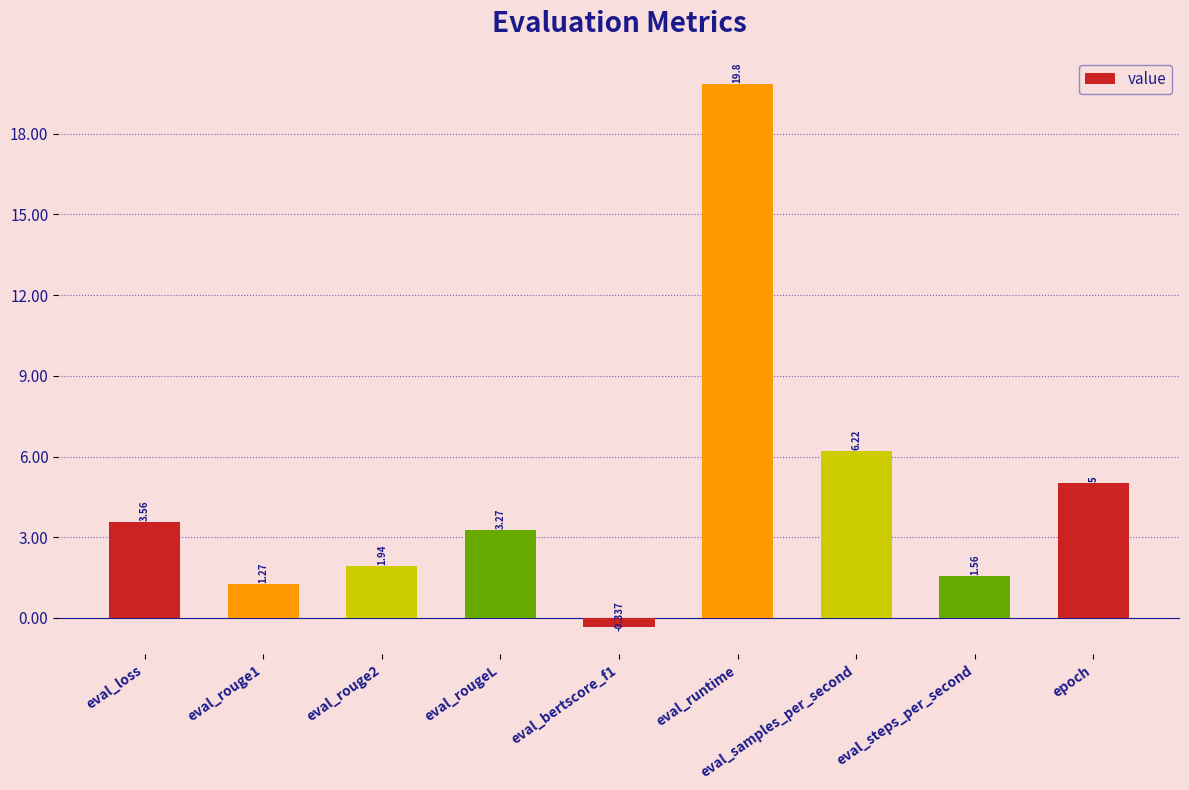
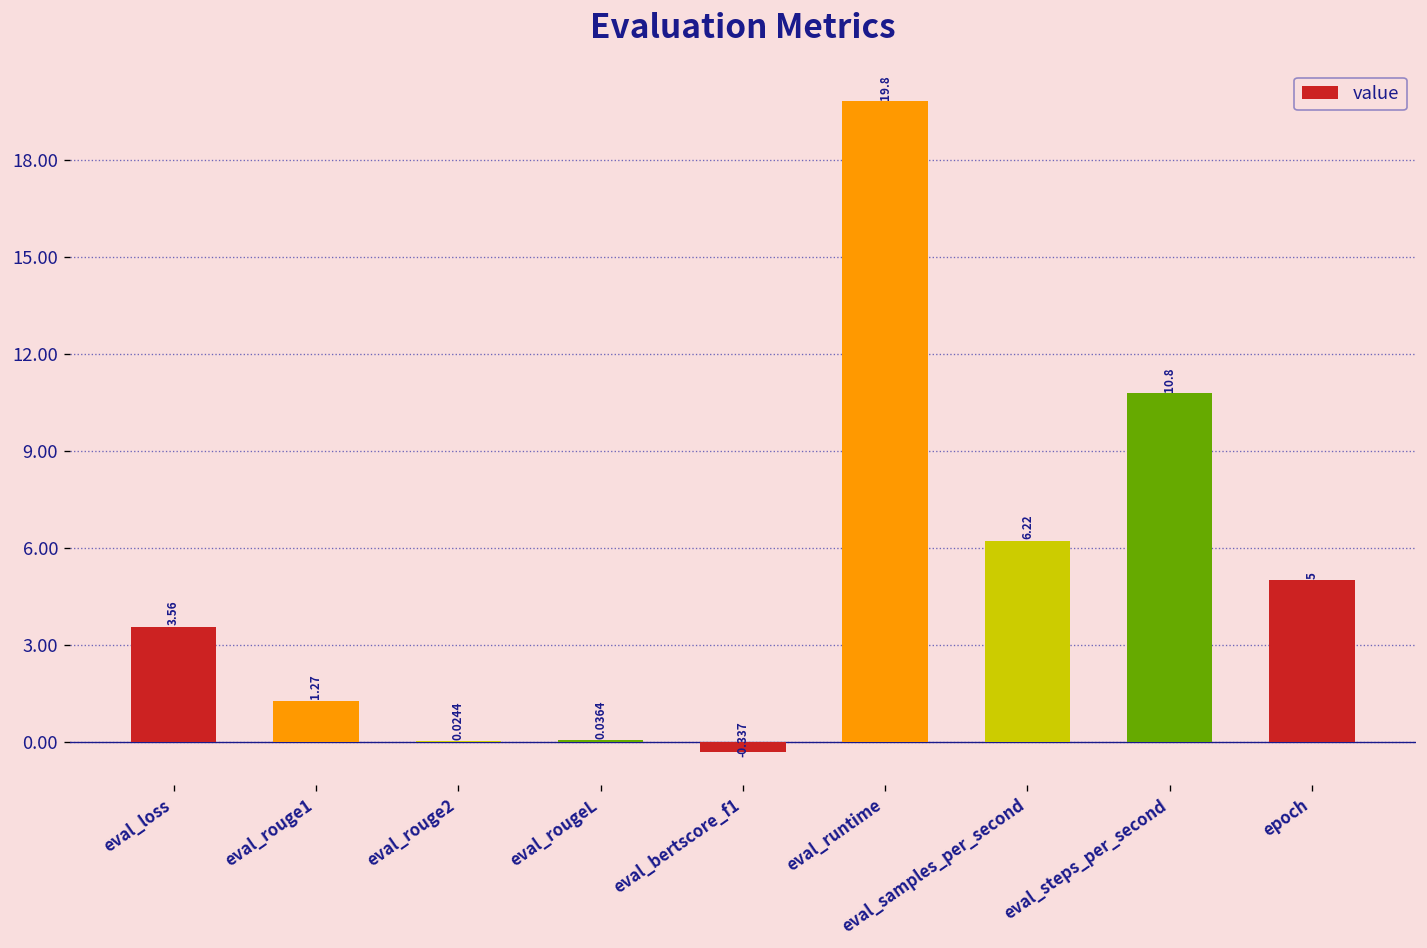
  {
    "eval_loss": 3.56,
    "eval_rouge1": 1.27,
-   "eval_rouge2": 1.94,
-   "eval_rougeL": 3.27,
+   "eval_rouge2": 0.0244,
+   "eval_rougeL": 0.0364,
    "eval_bertscore_f1": -0.337,
    "eval_runtime": 19.8,
    "eval_samples_per_second": 6.22,
-   "eval_steps_per_second": 1.56,
+   "eval_steps_per_second": 10.8,
    "epoch": 5
  }
